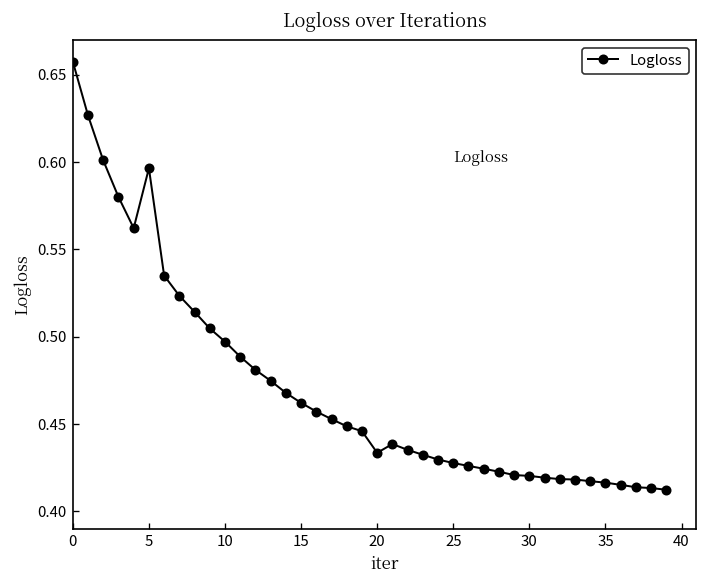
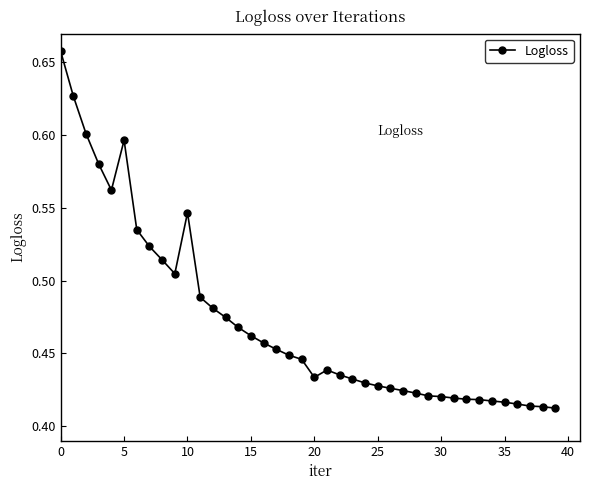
  {
    "0": 0.658,
    "5": 0.597,
-   "10": 0.497,
+   "10": 0.547,
    "15": 0.462,
    "20": 0.434,
    "25": 0.428,
    "30": 0.420,
    "35": 0.416
  }
